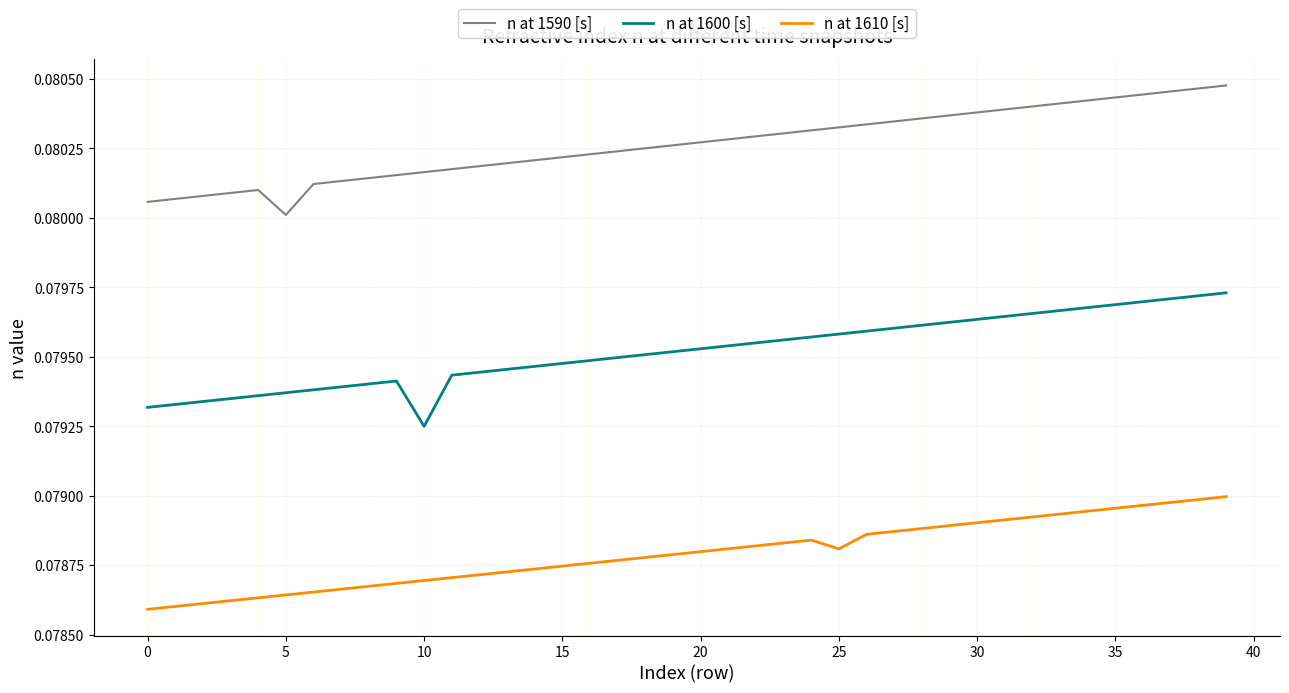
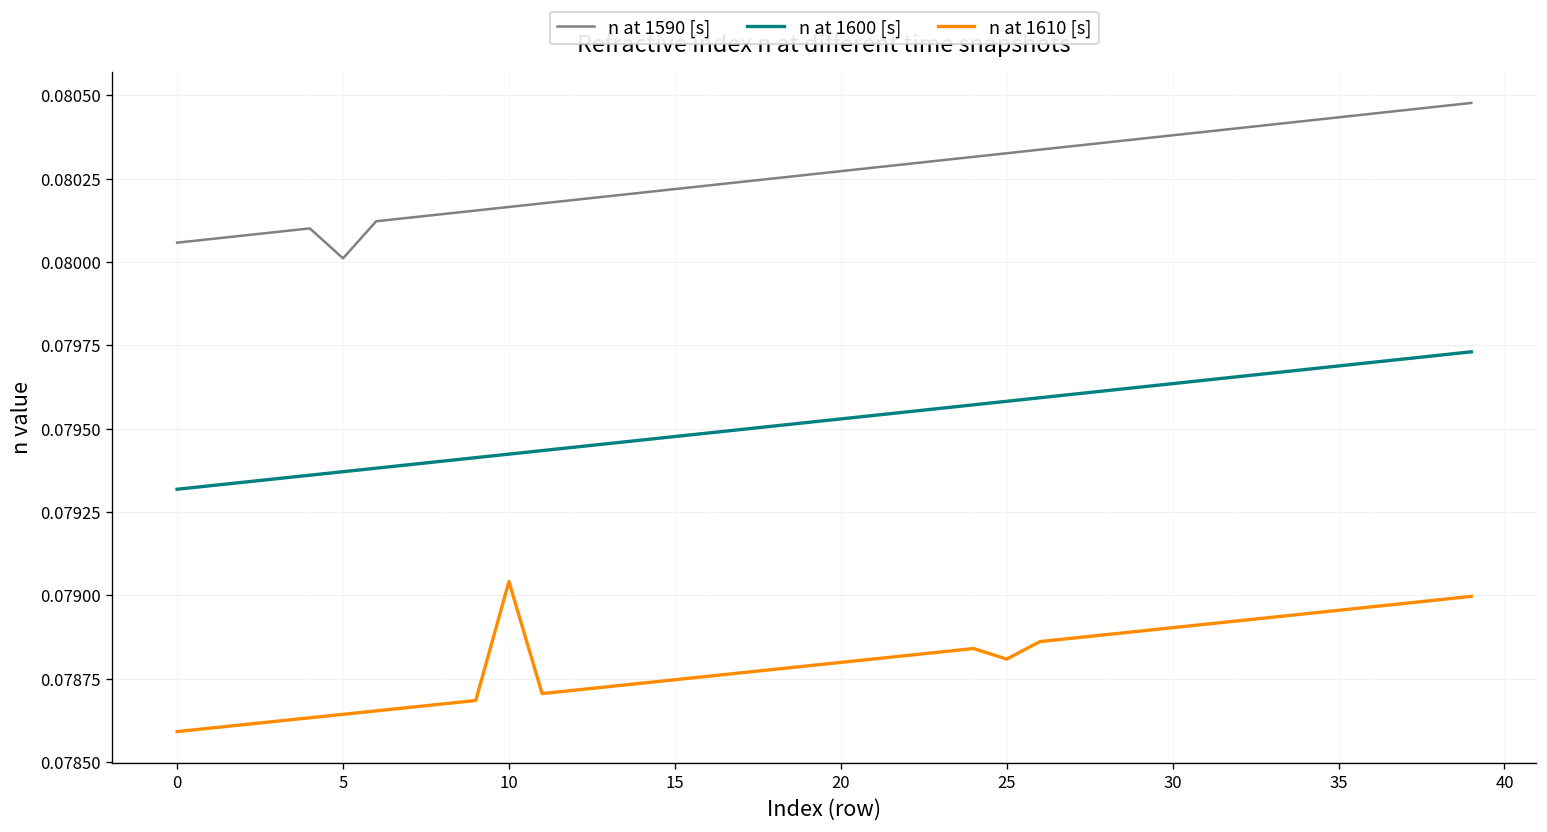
  {
    "n at 1590 [s]": {
      "0": 0.08006,
      "5": 0.08001,
      "10": 0.08016,
      "15": 0.08022,
      "20": 0.08027,
      "25": 0.08033,
      "30": 0.08038,
      "35": 0.08043
    },
    "n at 1600 [s]": {
      "0": 0.07932,
      "5": 0.07937,
-     "10": 0.07925,
+     "10": 0.07942,
      "15": 0.07948,
      "20": 0.07953,
      "25": 0.07958,
      "30": 0.07963,
      "35": 0.07969
    },
    "n at 1610 [s]": {
      "0": 0.07859,
      "5": 0.07864,
-     "10": 0.07869,
+     "10": 0.07904,
      "15": 0.07875,
      "20": 0.07880,
      "25": 0.07881,
      "30": 0.07890,
      "35": 0.07895
    }
  }
